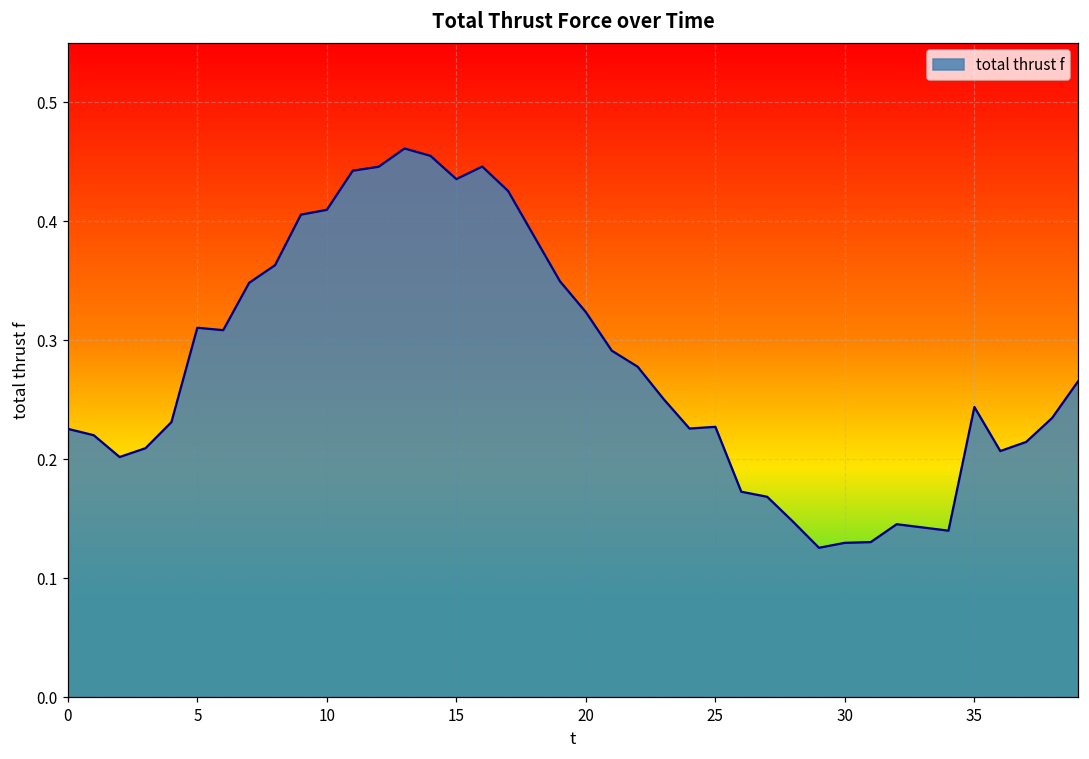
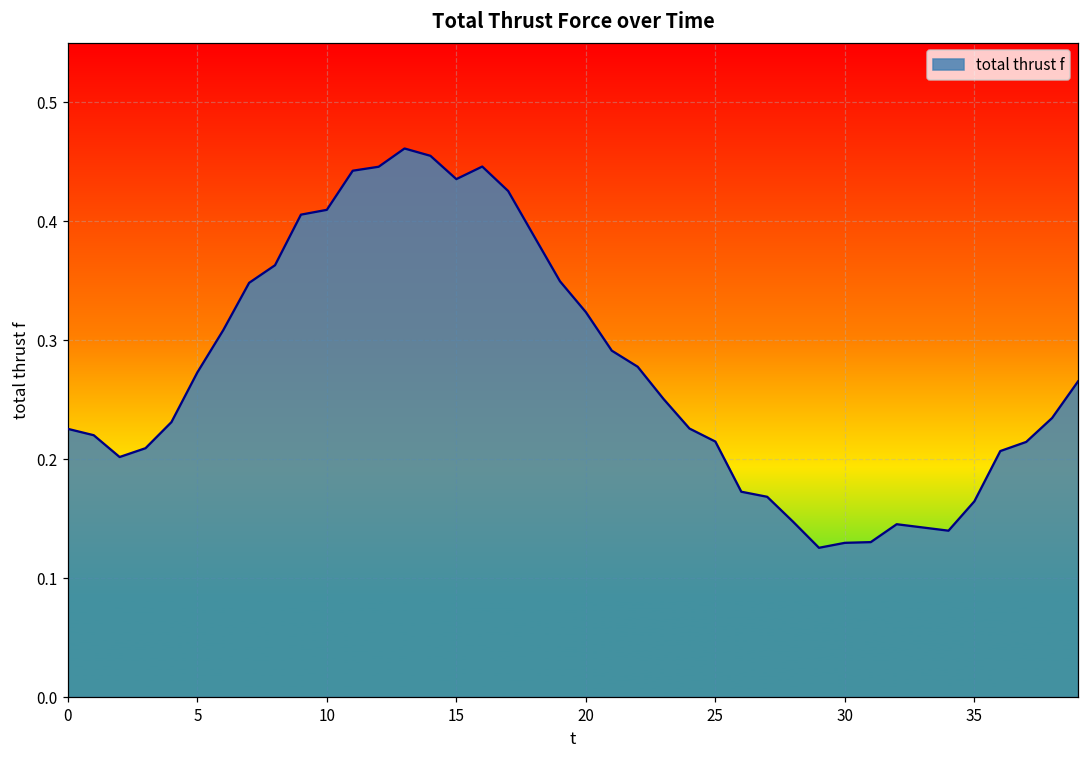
  {
    "0": 0.225,
-   "5": 0.310,
+   "5": 0.273,
    "10": 0.410,
    "15": 0.435,
    "20": 0.324,
-   "25": 0.227,
+   "25": 0.215,
    "30": 0.130,
-   "35": 0.244
+   "35": 0.165
  }
